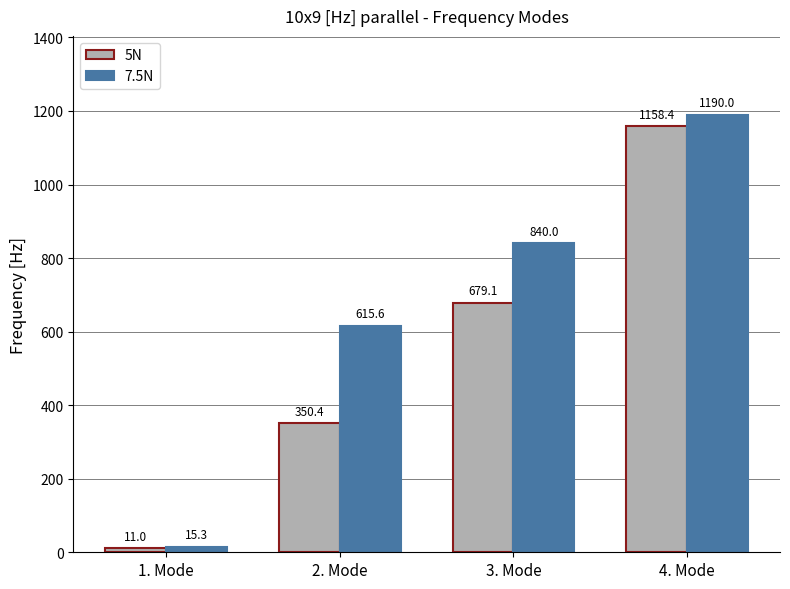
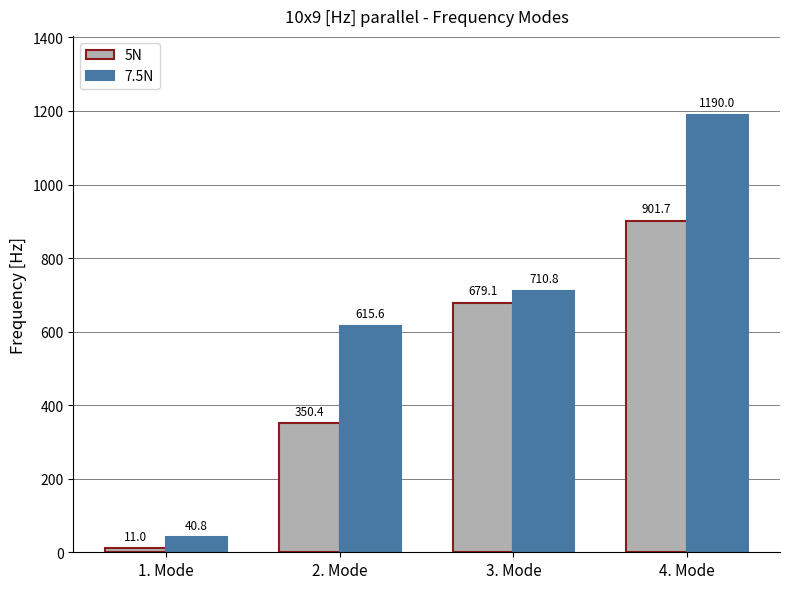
  {
    "5N": {
      "1. Mode": 11.0,
      "2. Mode": 350.4,
      "3. Mode": 679.1,
-     "4. Mode": 1158.4
+     "4. Mode": 901.7
    },
    "7.5N": {
-     "1. Mode": 15.3,
+     "1. Mode": 40.8,
      "2. Mode": 615.6,
-     "3. Mode": 840.0,
+     "3. Mode": 710.8,
      "4. Mode": 1190.0
    }
  }
